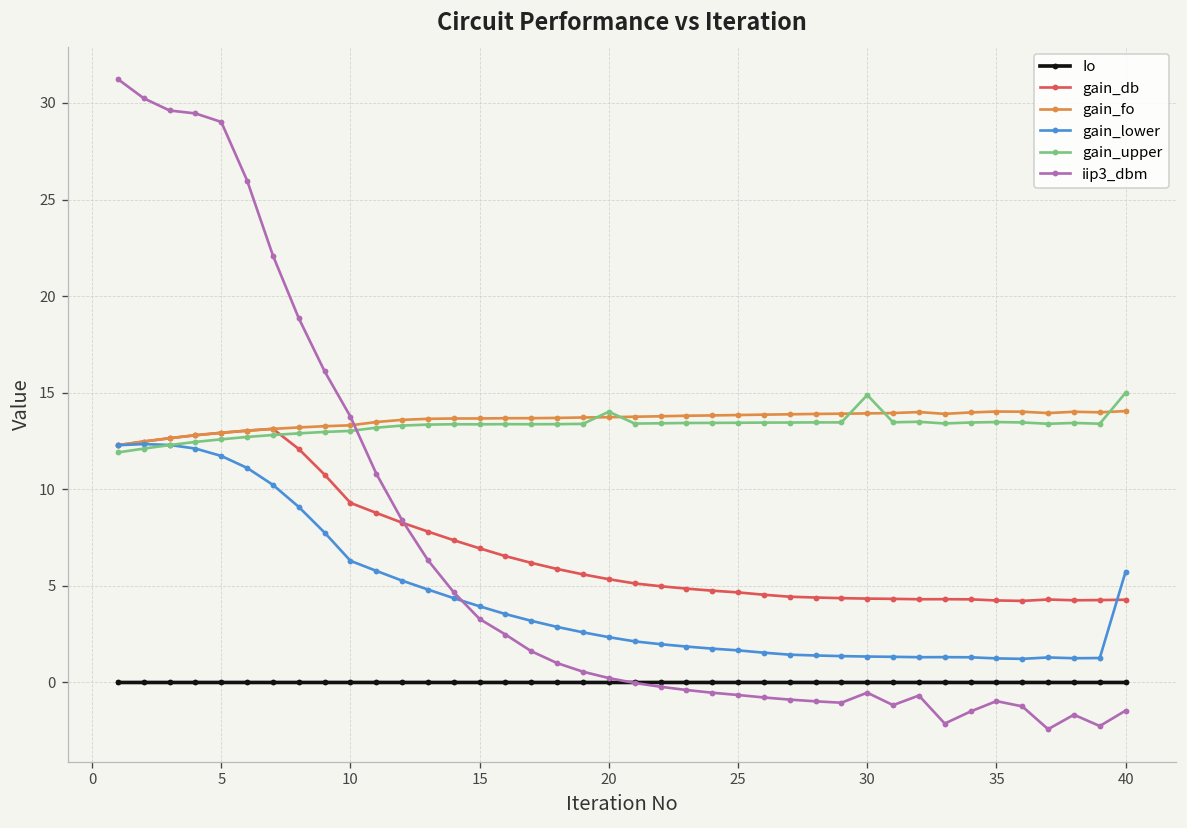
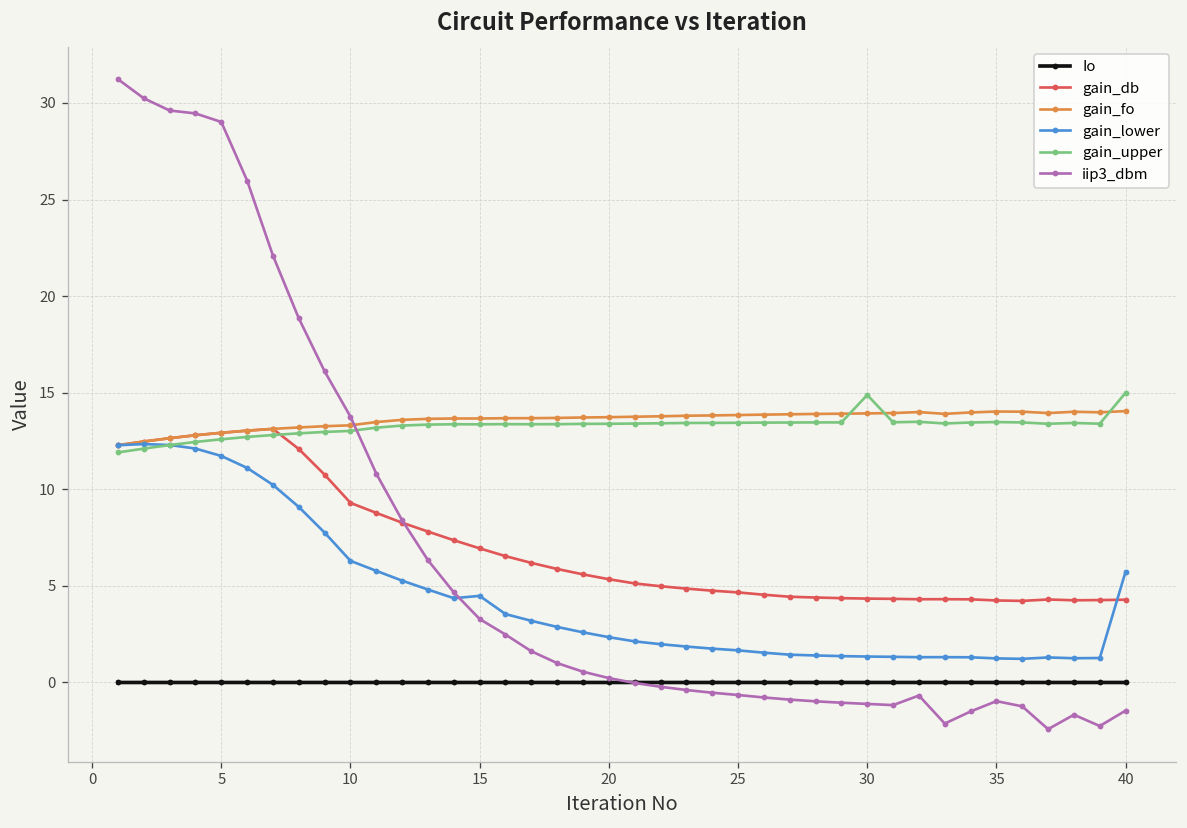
  {
    "Io": {
      "5": 0.0,
      "10": 0.0,
      "15": 0.0,
      "20": 0.0,
      "25": 0.0,
      "30": 0.0,
      "35": 0.0,
      "40": 0.0
    },
    "gain_lower": {
      "5": 11.7,
      "10": 6.3,
-     "15": 3.9,
+     "15": 4.5,
      "20": 2.3,
      "25": 1.7,
      "30": 1.3,
      "35": 1.2,
      "40": 5.7
    },
    "gain_upper": {
      "5": 12.6,
      "10": 13.0,
      "15": 13.4,
-     "20": 14.0,
+     "20": 13.4,
      "25": 13.4,
      "30": 14.9,
      "35": 13.5,
      "40": 15.0
    },
    "iip3_dbm": {
      "5": 29.0,
      "10": 13.8,
      "15": 3.3,
      "20": 0.2,
      "25": -0.6,
-     "30": -0.5,
+     "30": -1.1,
      "35": -1.0,
      "40": -1.5
    }
  }
